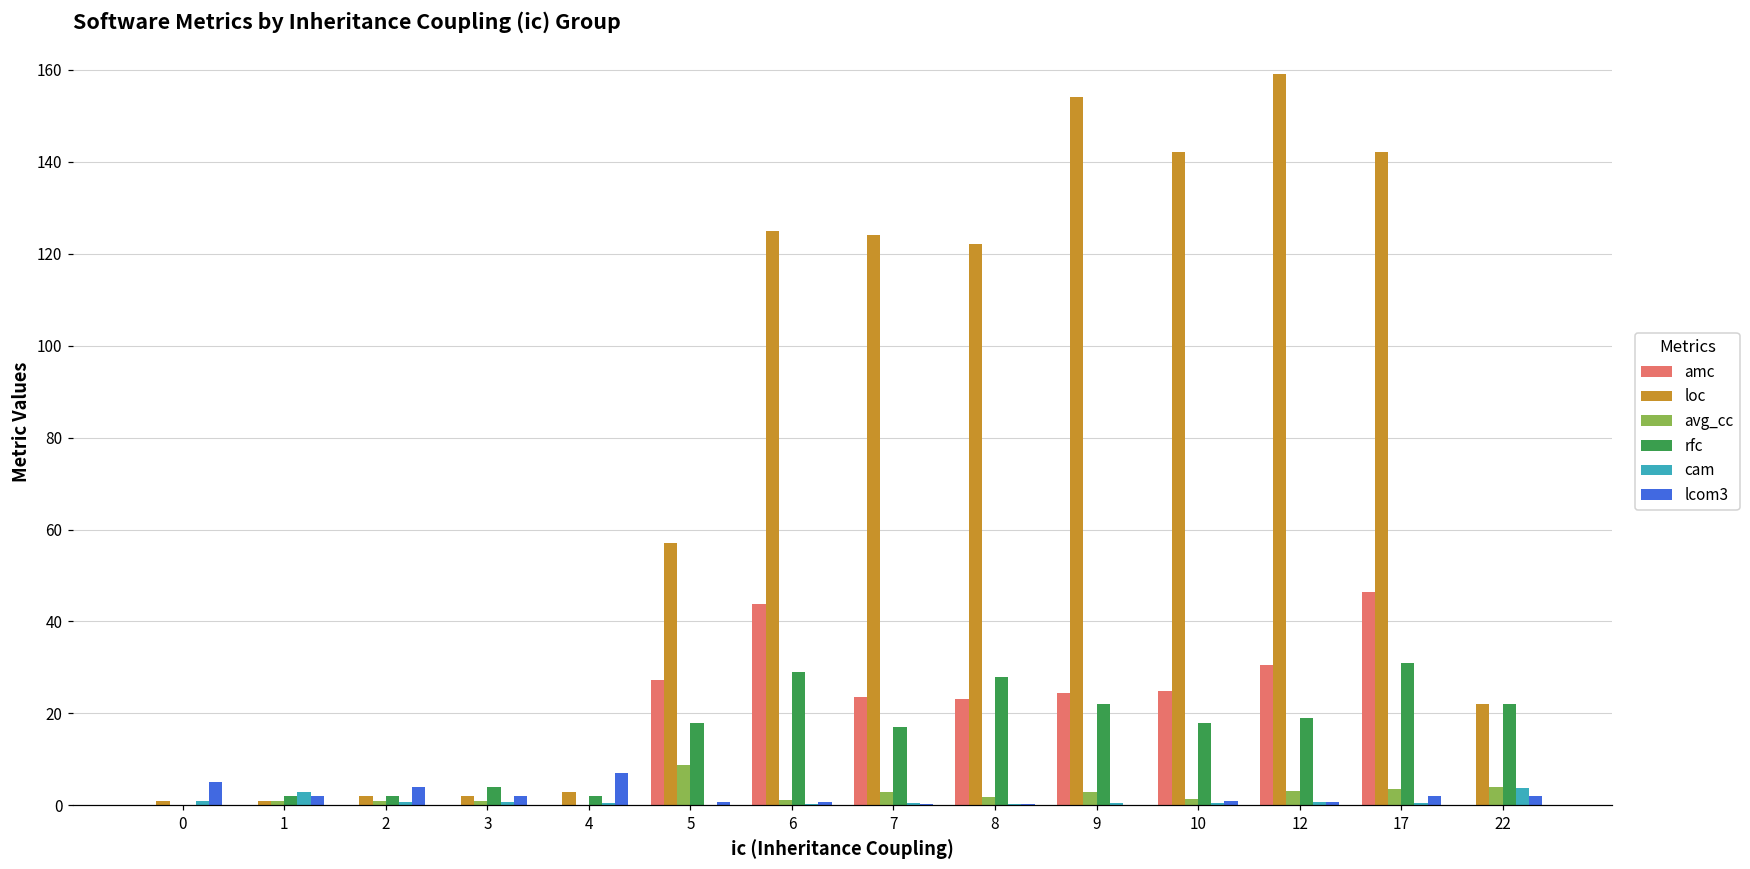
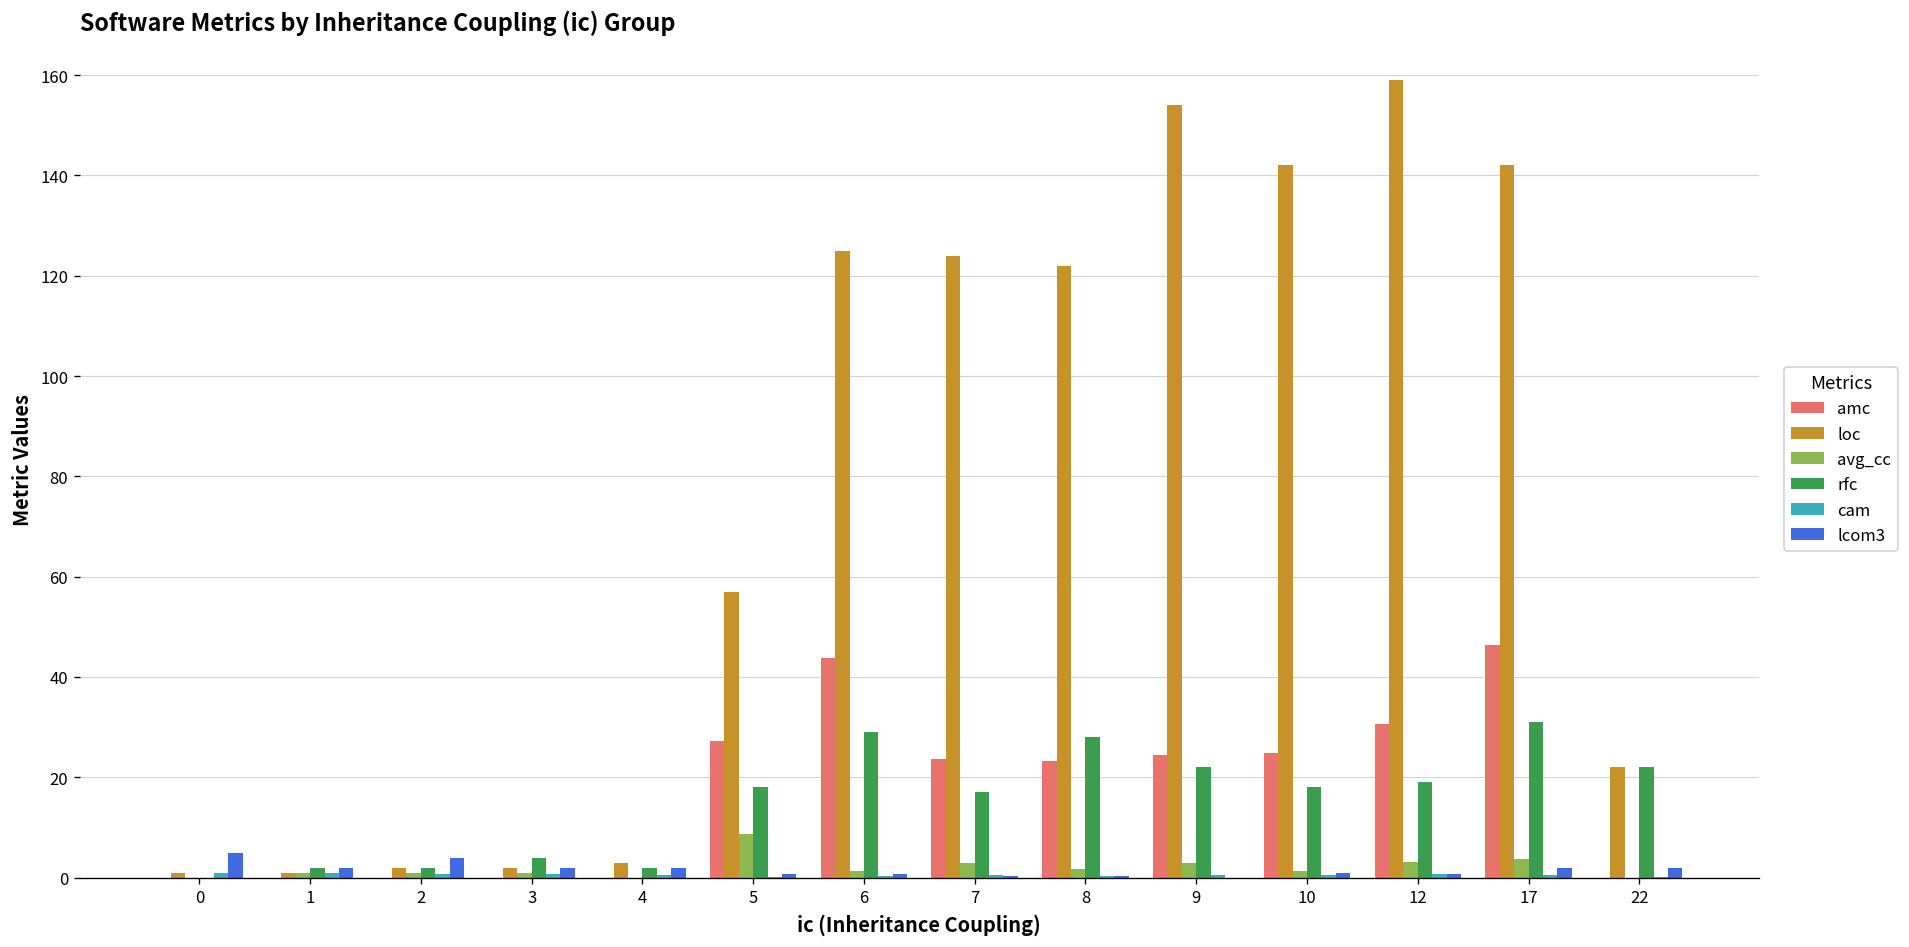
  {
    "amc": {
      "0": 0,
      "1": 0,
      "2": 0,
      "3": 0,
      "4": 0,
      "5": 27,
      "6": 44,
      "7": 24,
      "8": 23,
      "9": 25,
      "10": 25,
      "12": 31,
      "17": 46,
      "22": 0
    },
    "loc": {
      "0": 1,
      "1": 1,
      "2": 2,
      "3": 2,
      "4": 3,
      "5": 57,
      "6": 125,
      "7": 124,
      "8": 122,
      "9": 154,
      "10": 142,
      "12": 159,
      "17": 142,
      "22": 22
    },
    "avg_cc": {
      "0": 0,
      "1": 1,
      "2": 1,
      "3": 1,
      "4": 0,
      "5": 9,
      "6": 1,
      "7": 3,
      "8": 2,
      "9": 3,
      "10": 1,
      "12": 3,
      "17": 4,
-     "22": 4
+     "22": 0
    },
    "rfc": {
      "0": 0,
      "1": 2,
      "2": 2,
      "3": 4,
      "4": 2,
      "5": 18,
      "6": 29,
      "7": 17,
      "8": 28,
      "9": 22,
      "10": 18,
      "12": 19,
      "17": 31,
      "22": 22
    },
    "cam": {
      "0": 1,
-     "1": 3,
+     "1": 1,
      "2": 1,
      "3": 1,
      "7": 1,
      "12": 1,
-     "22": 4
+     "22": 0
    },
    "lcom3": {
      "0": 5,
      "1": 2,
      "2": 4,
      "3": 2,
-     "4": 7,
+     "4": 2,
      "5": 1,
      "6": 1,
      "9": 0,
      "10": 1,
      "12": 1,
      "17": 2,
      "22": 2
    }
  }
